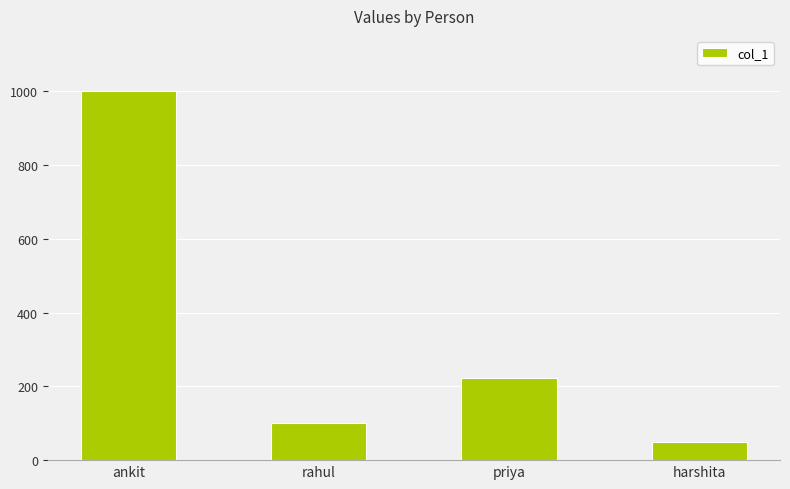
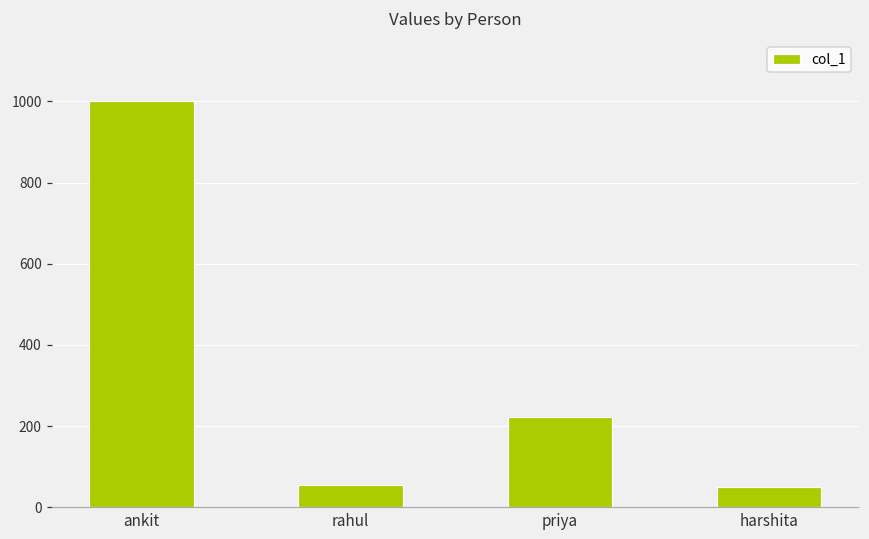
  {
    "ankit": 1000,
-   "rahul": 100,
+   "rahul": 60,
    "priya": 220,
    "harshita": 50
  }
